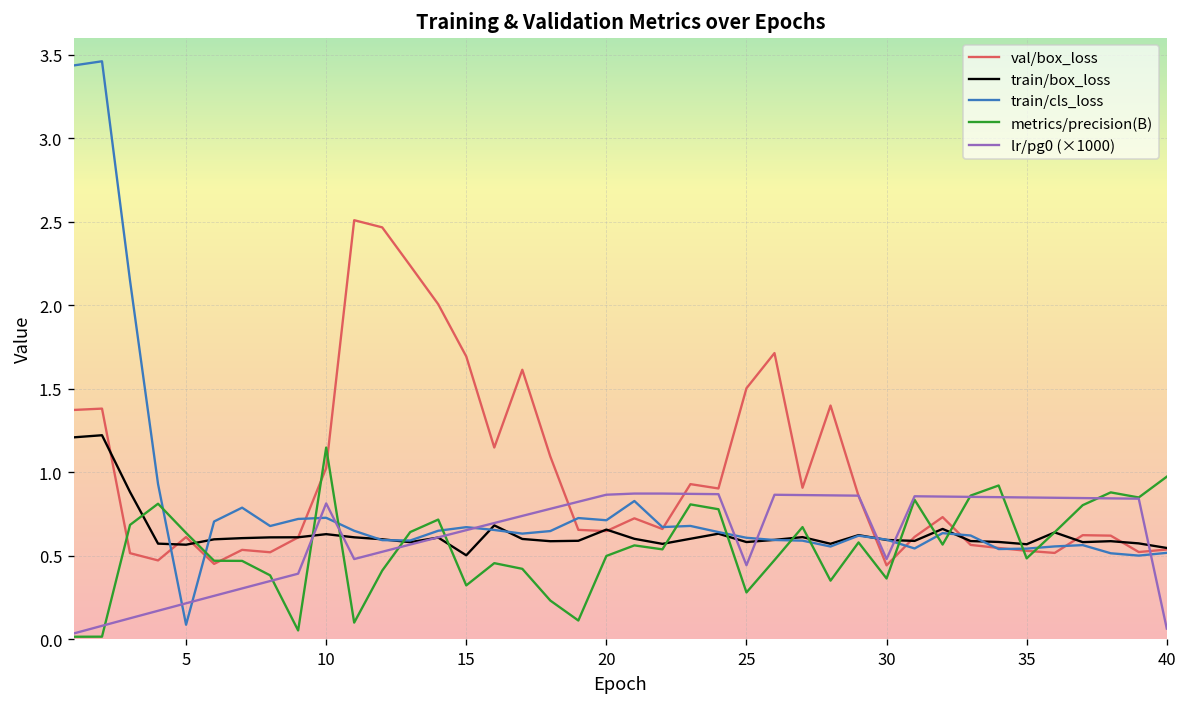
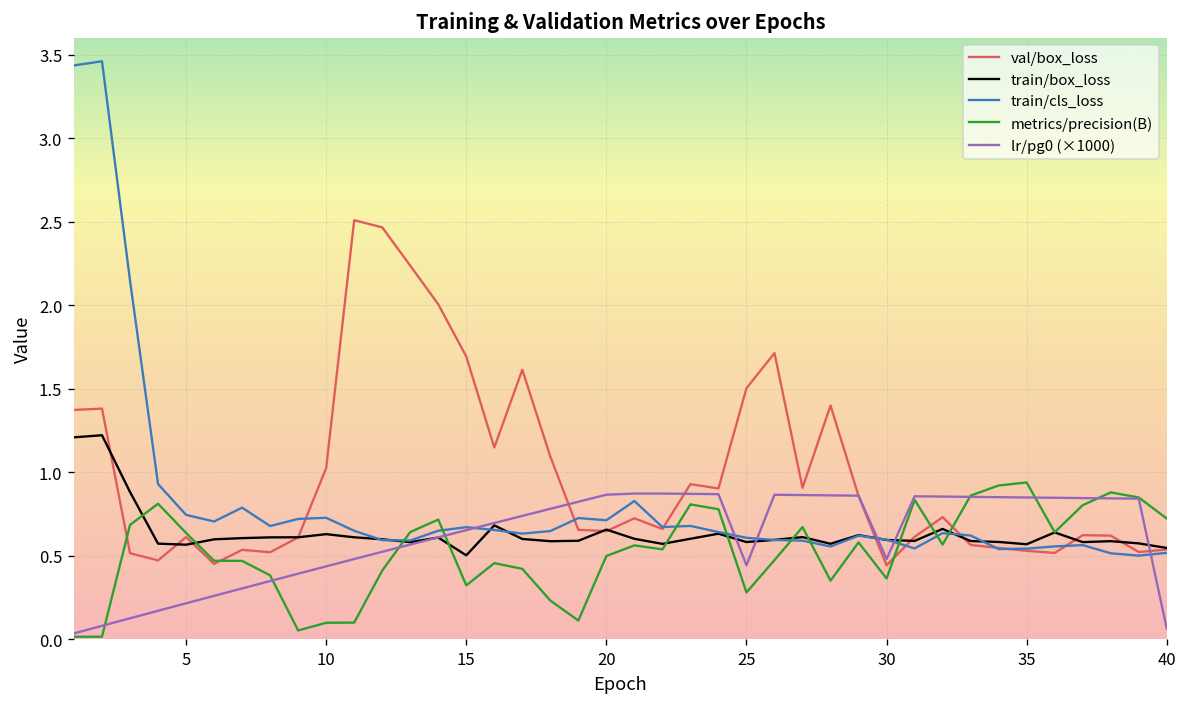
  {
    "val/box_loss": {
      "5": 0.61,
      "10": 1.03,
      "15": 1.69,
      "25": 1.50,
      "30": 0.44
    },
    "train/box_loss": {
      "5": 0.57,
      "10": 0.63,
      "15": 0.50,
      "25": 0.58,
      "35": 0.57
    },
    "train/cls_loss": {
-     "5": 0.09,
+     "5": 0.75,
      "10": 0.73,
      "20": 0.71,
      "25": 0.61,
      "40": 0.52
    },
    "metrics/precision(B)": {
      "5": 0.64,
-     "10": 1.15,
+     "10": 0.10,
      "15": 0.32,
      "20": 0.50,
      "25": 0.28,
      "30": 0.36,
-     "35": 0.49,
-     "40": 0.97
+     "35": 0.94,
+     "40": 0.72
    },
    "lr/pg0 (×1000)": {
      "5": 0.22,
-     "10": 0.81,
+     "10": 0.44,
      "20": 0.87,
      "25": 0.44,
      "30": 0.48,
      "35": 0.85,
      "40": 0.07
    }
  }
